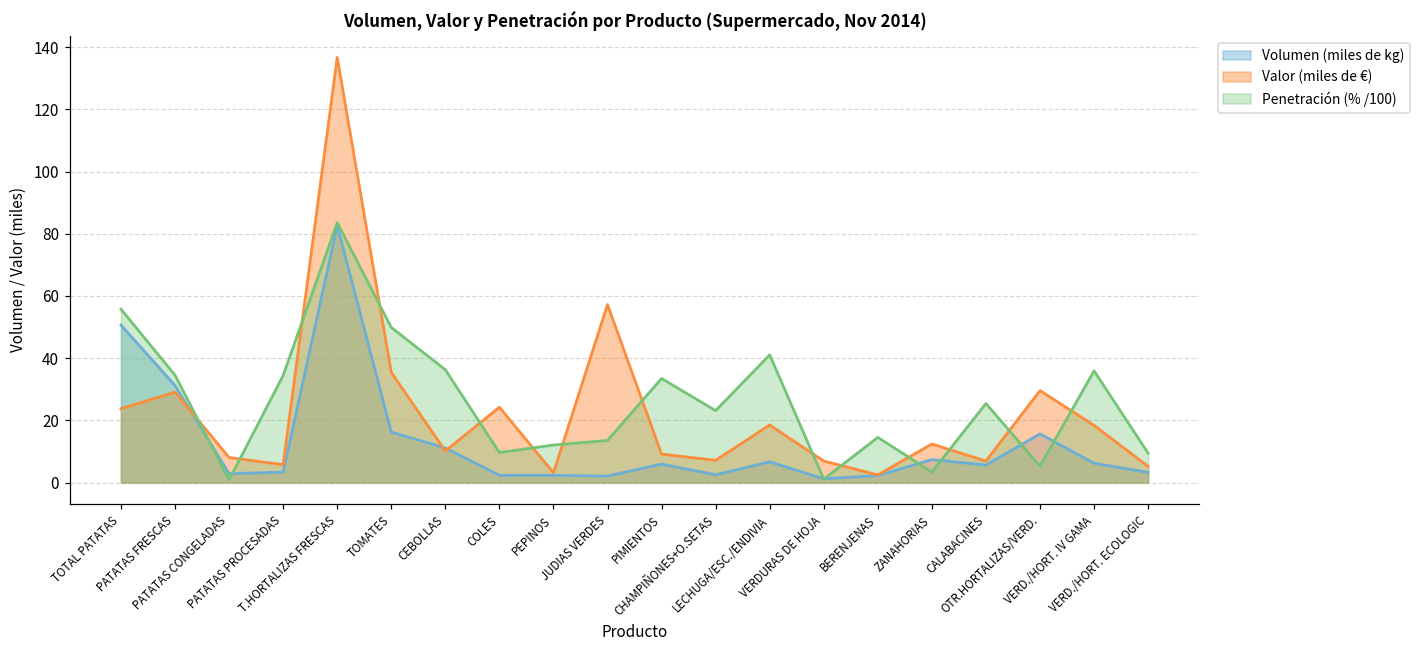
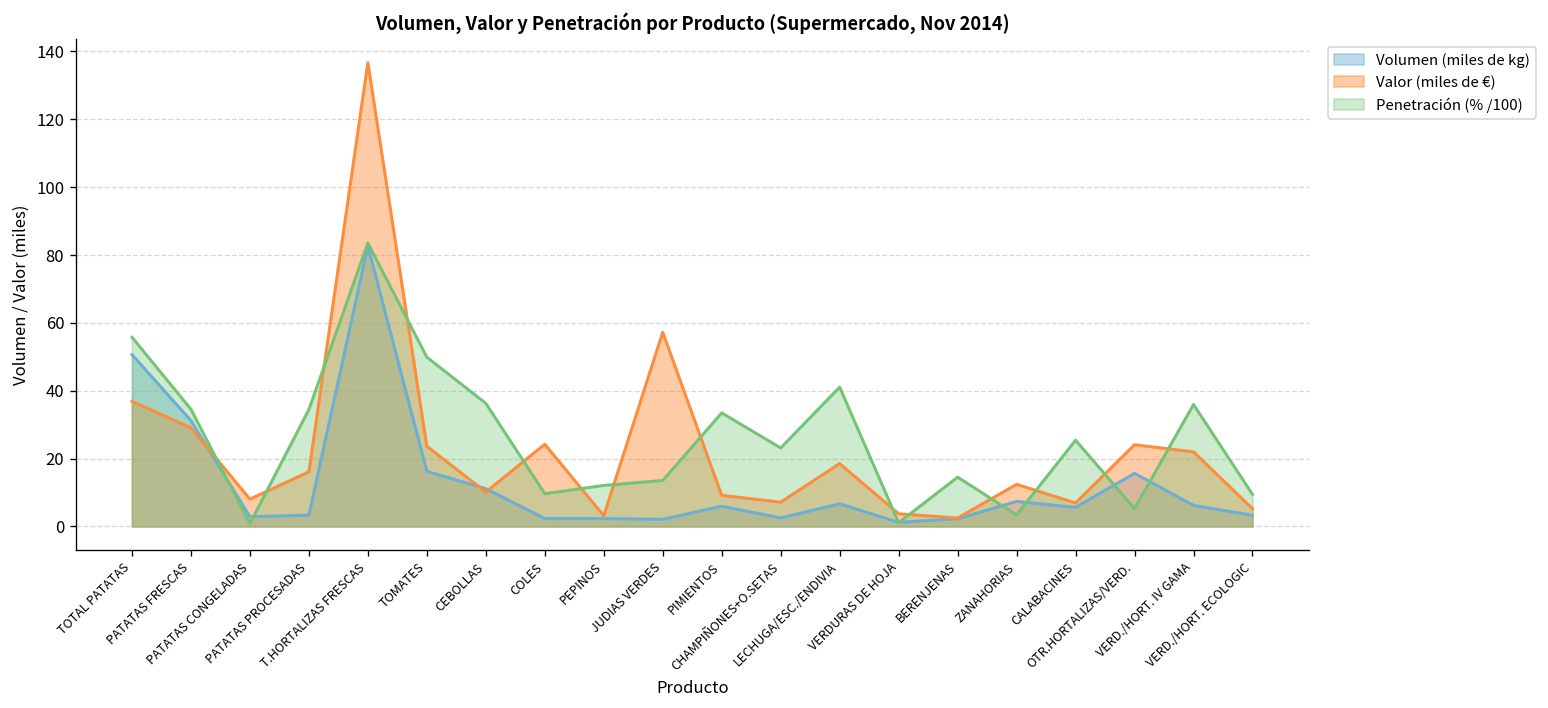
  {
    "Valor (miles de €)": {
-     "TOTAL PATATAS": 24,
+     "TOTAL PATATAS": 37,
      "PATATAS FRESCAS": 29,
      "PATATAS CONGELADAS": 8,
-     "PATATAS PROCESADAS": 6,
+     "PATATAS PROCESADAS": 16,
      "T.HORTALIZAS FRESCAS": 137,
-     "TOMATES": 35,
+     "TOMATES": 24,
      "CEBOLLAS": 10,
      "COLES": 24,
      "JUDIAS VERDES": 57,
      "PIMIENTOS": 9,
      "CHAMPIÑONES+O.SETAS": 7,
      "LECHUGA/ESC./ENDIVIA": 19,
-     "VERDURAS DE HOJA": 7,
+     "VERDURAS DE HOJA": 4,
      "ZANAHORIAS": 12,
      "CALABACINES": 7,
-     "OTR.HORTALIZAS/VERD.": 30,
-     "VERD./HORT. IV GAMA": 18,
+     "OTR.HORTALIZAS/VERD.": 24,
+     "VERD./HORT. IV GAMA": 22,
      "VERD./HORT. ECOLOGIC": 5
    }
  }
